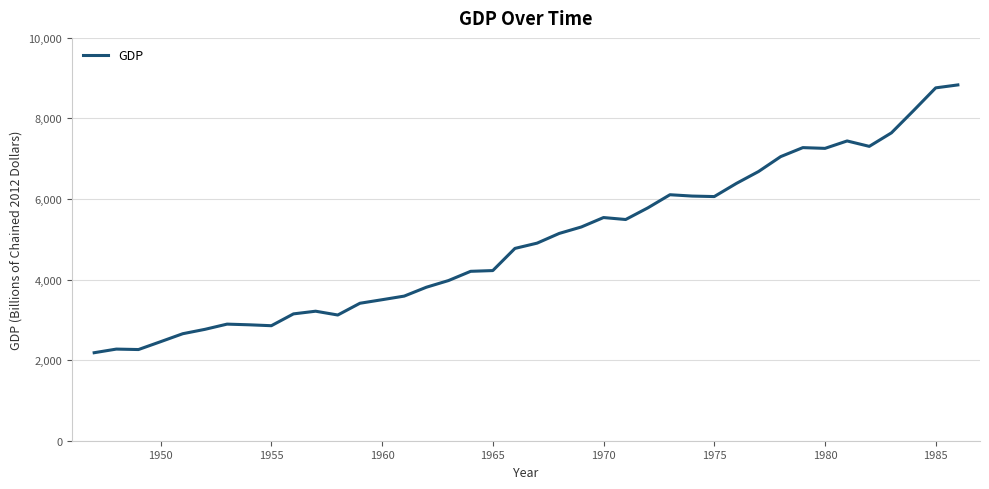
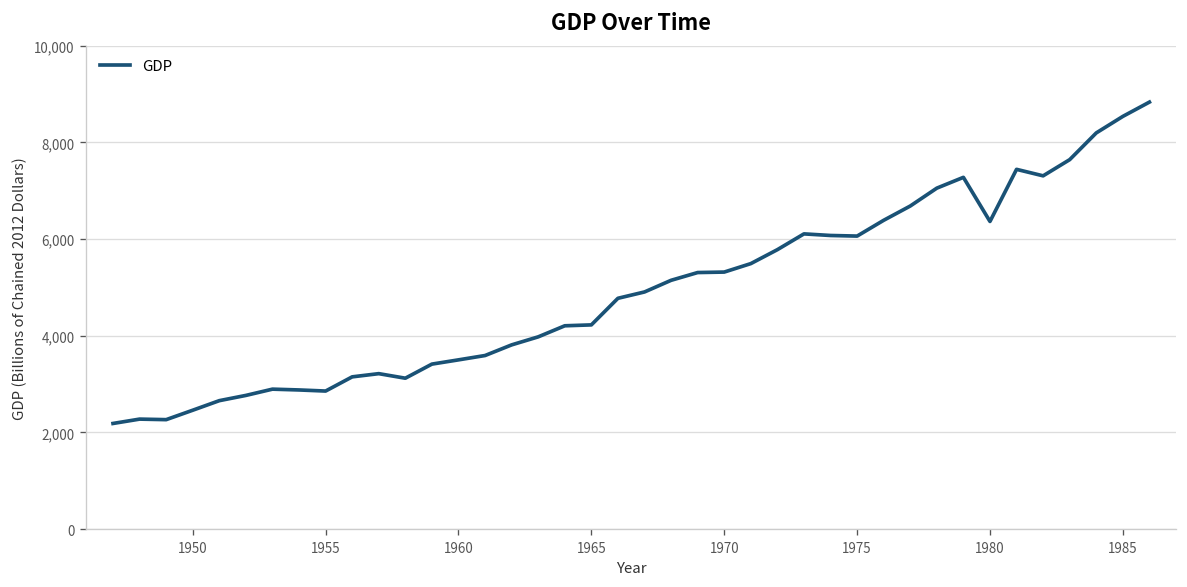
  {
    "1950": "2,500",
    "1955": "2,900",
    "1960": "3,500",
    "1965": "4,200",
-   "1970": "5,500",
+   "1970": "5,300",
    "1975": "6,100",
-   "1980": "7,300",
-   "1985": "8,800"
+   "1980": "6,400",
+   "1985": "8,500"
  }
